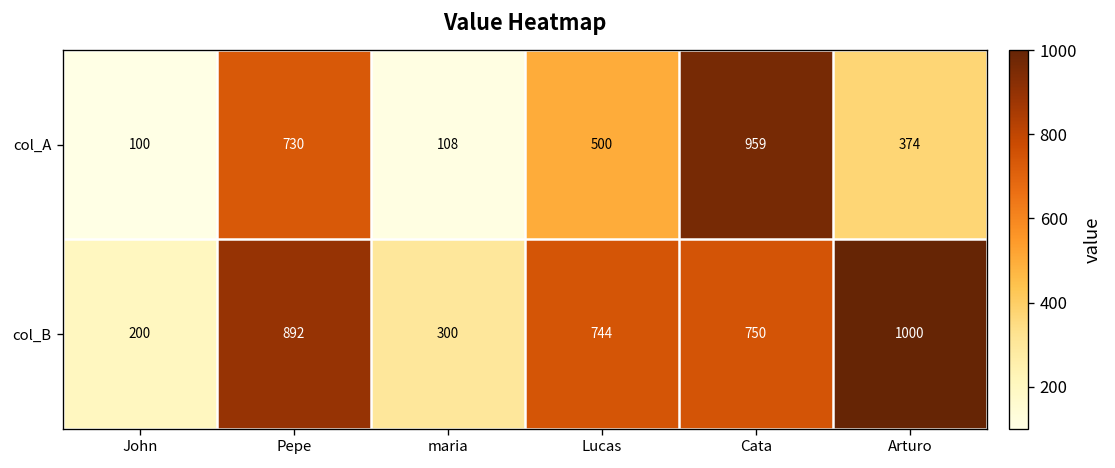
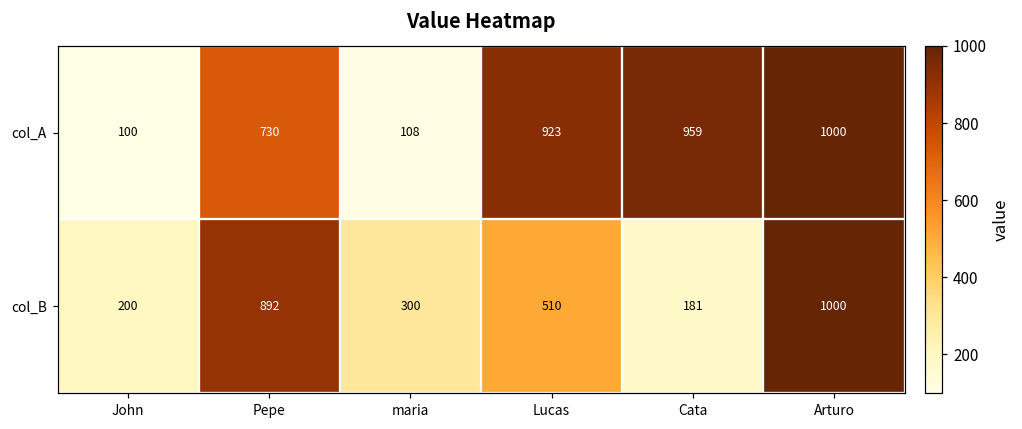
  {
    "col_A": {
      "John": 100,
      "Pepe": 730,
      "maria": 108,
-     "Lucas": 500,
+     "Lucas": 923,
      "Cata": 959,
-     "Arturo": 374
+     "Arturo": 1000
    },
    "col_B": {
      "John": 200,
      "Pepe": 892,
      "maria": 300,
-     "Lucas": 744,
-     "Cata": 750,
+     "Lucas": 510,
+     "Cata": 181,
      "Arturo": 1000
    }
  }
